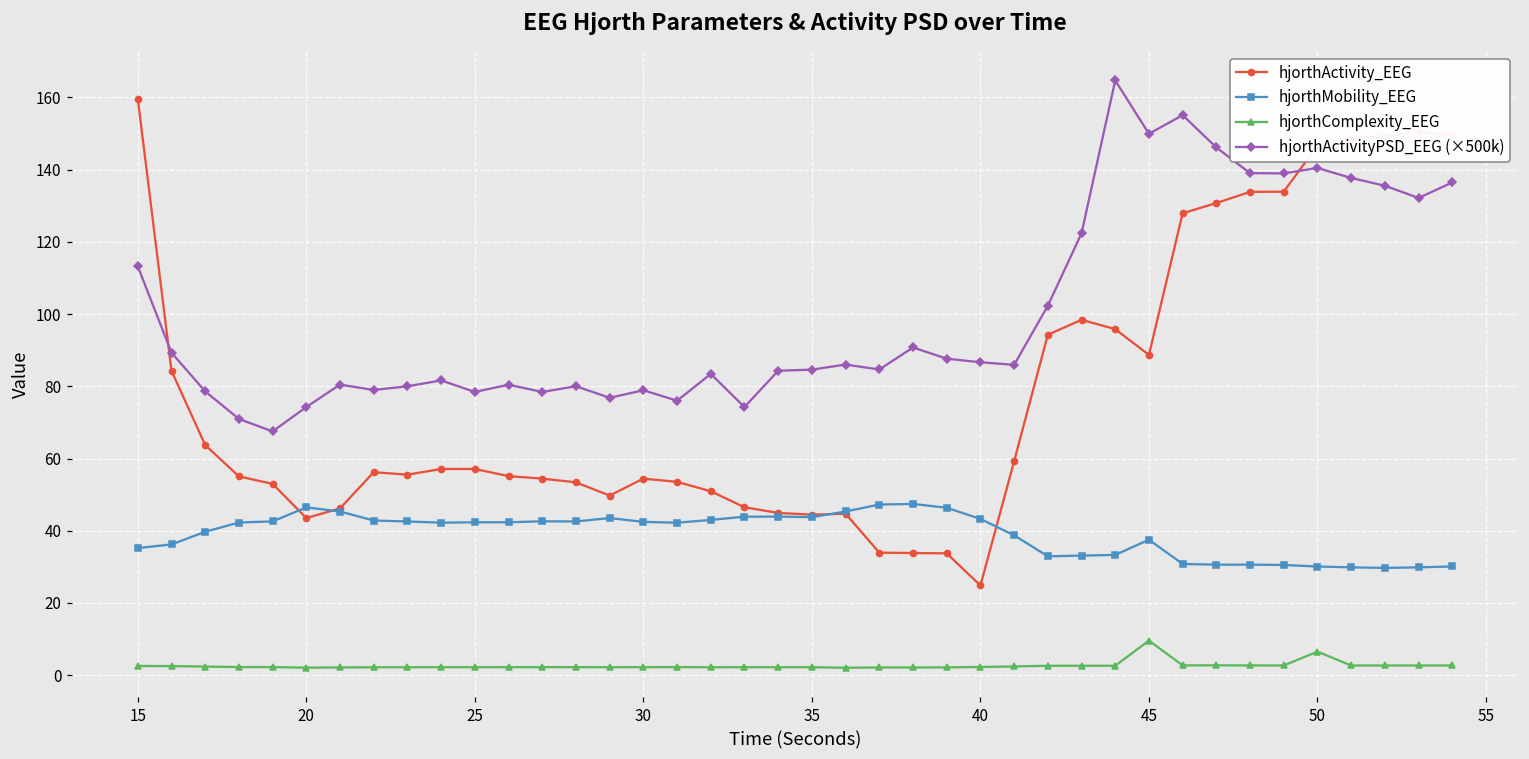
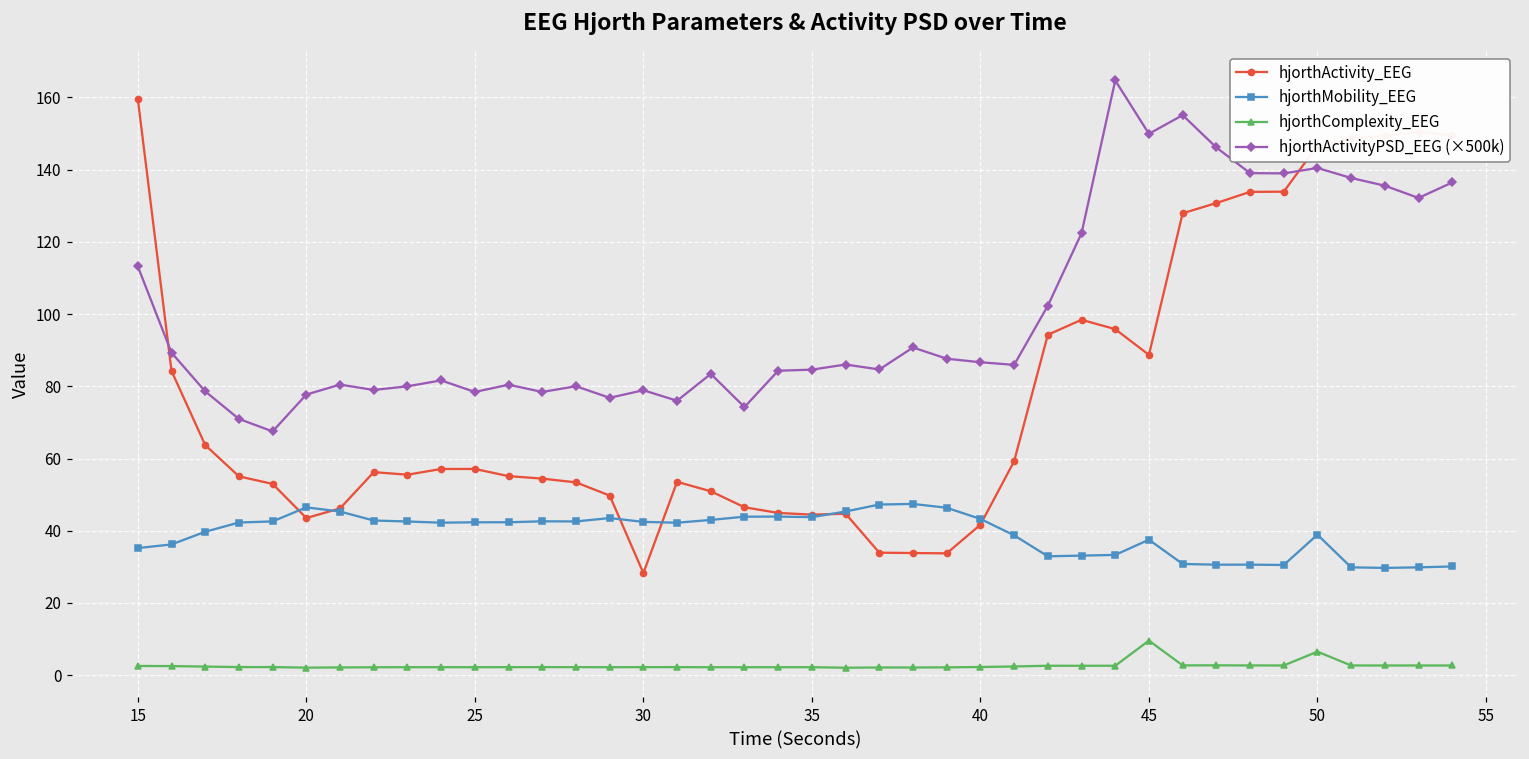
  {
    "hjorthActivity_EEG": {
      "15": 160,
      "20": 44,
      "25": 57,
-     "30": 54,
-     "40": 25,
+     "30": 28,
+     "40": 42,
      "45": 89
    },
    "hjorthMobility_EEG": {
      "15": 35,
      "20": 46,
      "25": 42,
      "30": 42,
      "40": 43,
      "45": 38,
-     "50": 30
+     "50": 39
    },
    "hjorthComplexity_EEG": {
      "15": 3,
      "20": 2,
      "25": 2,
      "30": 2,
      "35": 2,
      "40": 2,
      "45": 10,
      "50": 7
    },
    "hjorthActivityPSD_EEG (×500k)": {
      "15": 113,
-     "20": 74,
+     "20": 78,
      "25": 78,
      "30": 79,
      "35": 85,
      "40": 87,
      "45": 150,
      "50": 140
    }
  }
